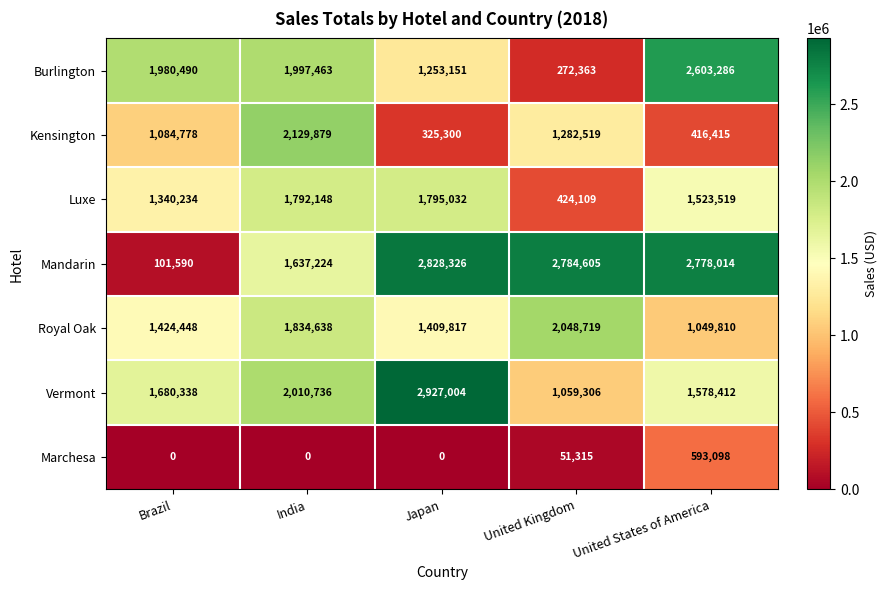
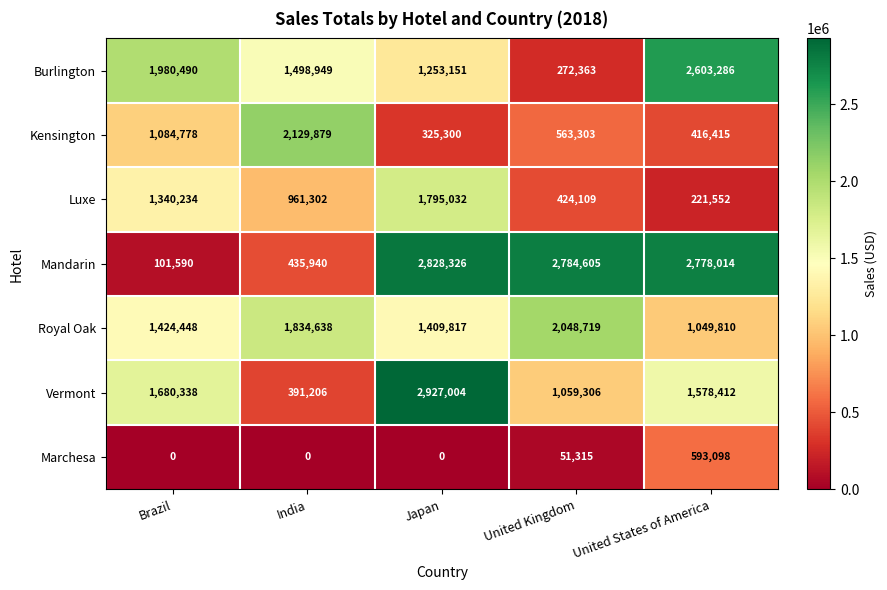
  {
    "Burlington": {
      "Brazil": "1,980,490",
-     "India": "1,997,463",
+     "India": "1,498,949",
      "Japan": "1,253,151",
      "United Kingdom": "272,363",
      "United States of America": "2,603,286"
    },
    "Kensington": {
      "Brazil": "1,084,778",
      "India": "2,129,879",
      "Japan": "325,300",
-     "United Kingdom": "1,282,519",
+     "United Kingdom": "563,303",
      "United States of America": "416,415"
    },
    "Luxe": {
      "Brazil": "1,340,234",
-     "India": "1,792,148",
+     "India": "961,302",
      "Japan": "1,795,032",
      "United Kingdom": "424,109",
-     "United States of America": "1,523,519"
+     "United States of America": "221,552"
    },
    "Mandarin": {
      "Brazil": "101,590",
-     "India": "1,637,224",
+     "India": "435,940",
      "Japan": "2,828,326",
      "United Kingdom": "2,784,605",
      "United States of America": "2,778,014"
    },
    "Royal Oak": {
      "Brazil": "1,424,448",
      "India": "1,834,638",
      "Japan": "1,409,817",
      "United Kingdom": "2,048,719",
      "United States of America": "1,049,810"
    },
    "Vermont": {
      "Brazil": "1,680,338",
-     "India": "2,010,736",
+     "India": "391,206",
      "Japan": "2,927,004",
      "United Kingdom": "1,059,306",
      "United States of America": "1,578,412"
    },
    "Marchesa": {
      "Brazil": "0",
      "India": "0",
      "Japan": "0",
      "United Kingdom": "51,315",
      "United States of America": "593,098"
    }
  }
